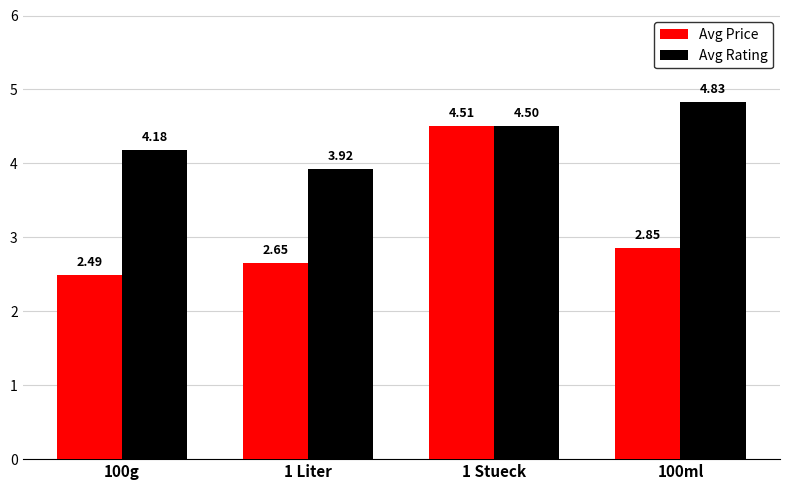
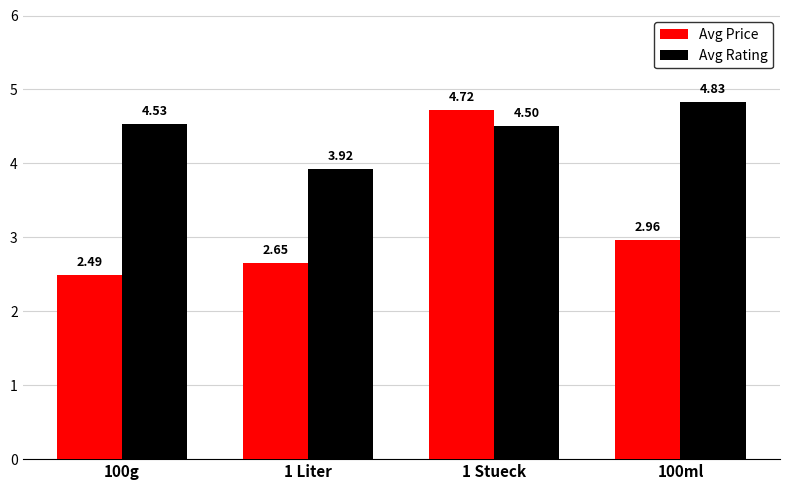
  {
    "Avg Price": {
      "100g": 2.49,
      "1 Liter": 2.65,
-     "1 Stueck": 4.51,
-     "100ml": 2.85
+     "1 Stueck": 4.72,
+     "100ml": 2.96
    },
    "Avg Rating": {
-     "100g": 4.18,
+     "100g": 4.53,
      "1 Liter": 3.92,
      "1 Stueck": 4.50,
      "100ml": 4.83
    }
  }
